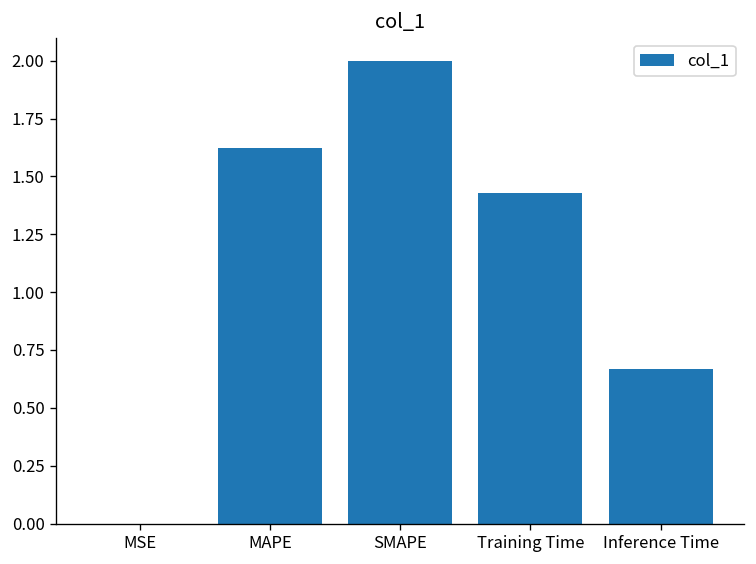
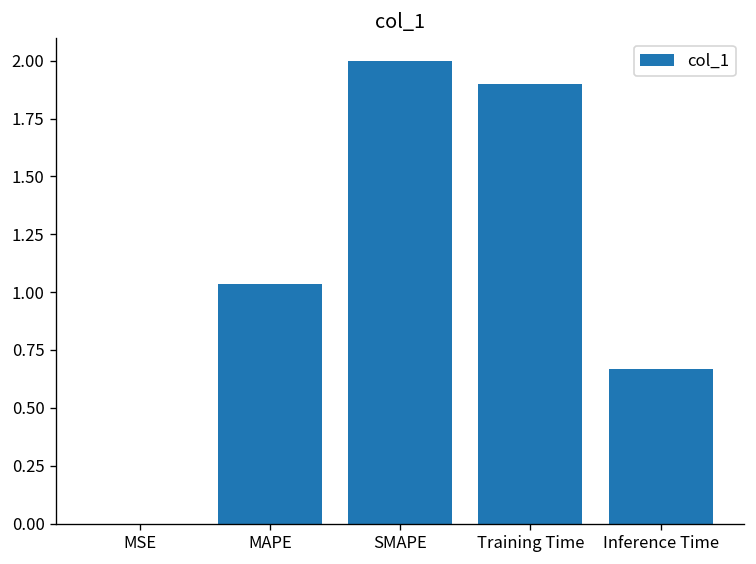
  {
-   "MAPE": 1.62,
+   "MAPE": 1.03,
    "SMAPE": 2.00,
-   "Training Time": 1.43,
+   "Training Time": 1.90,
    "Inference Time": 0.67
  }
